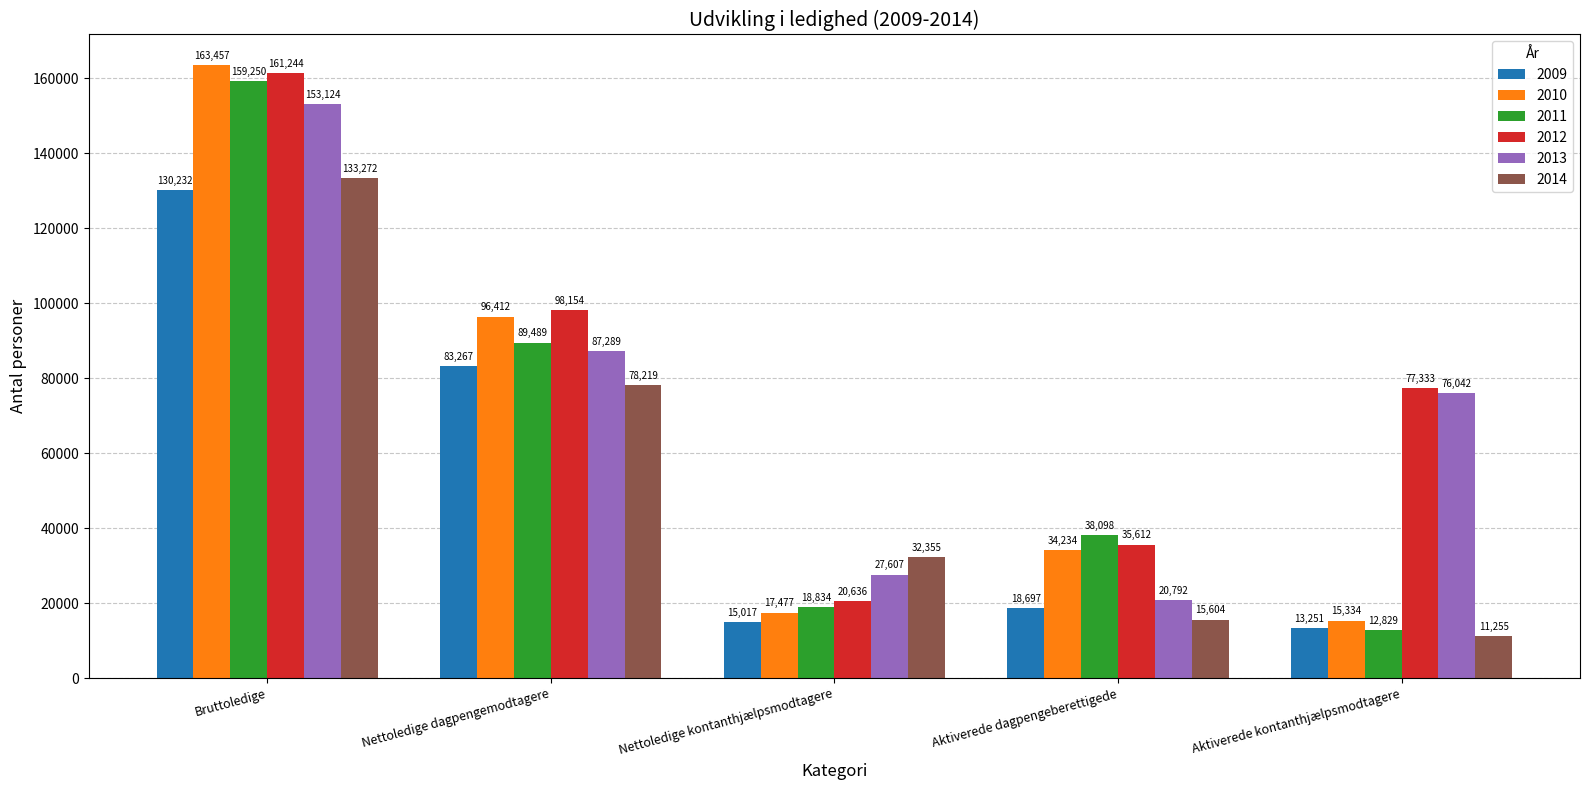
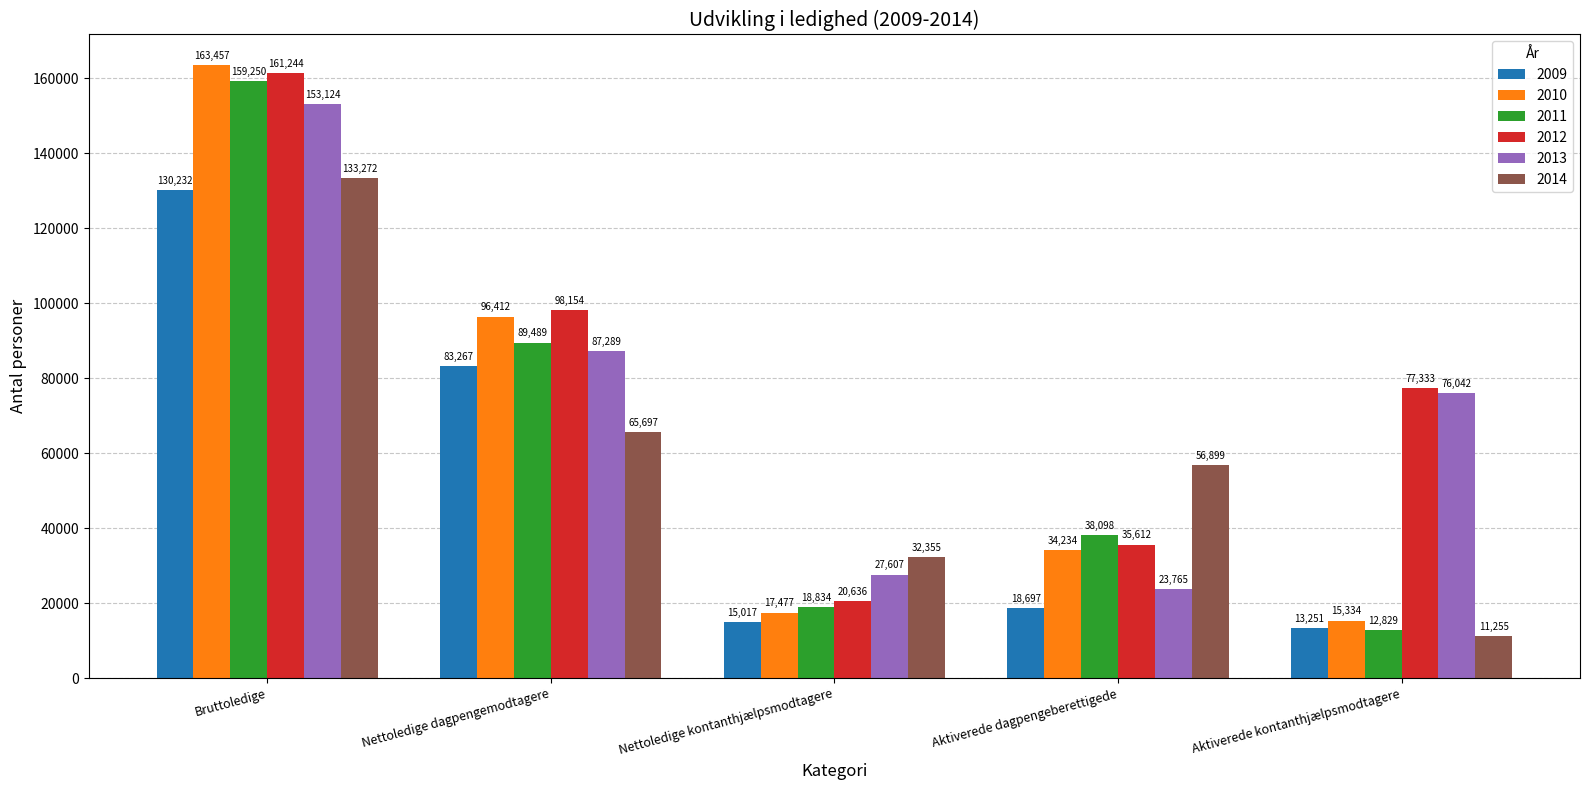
  {
    "2009": {
      "Bruttoledige": "130,232",
      "Nettoledige dagpengemodtagere": "83,267",
      "Nettoledige kontanthjælpsmodtagere": "15,017",
      "Aktiverede dagpengeberettigede": "18,697",
      "Aktiverede kontanthjælpsmodtagere": "13,251"
    },
    "2010": {
      "Bruttoledige": "163,457",
      "Nettoledige dagpengemodtagere": "96,412",
      "Nettoledige kontanthjælpsmodtagere": "17,477",
      "Aktiverede dagpengeberettigede": "34,234",
      "Aktiverede kontanthjælpsmodtagere": "15,334"
    },
    "2011": {
      "Bruttoledige": "159,250",
      "Nettoledige dagpengemodtagere": "89,489",
      "Nettoledige kontanthjælpsmodtagere": "18,834",
      "Aktiverede dagpengeberettigede": "38,098",
      "Aktiverede kontanthjælpsmodtagere": "12,829"
    },
    "2012": {
      "Bruttoledige": "161,244",
      "Nettoledige dagpengemodtagere": "98,154",
      "Nettoledige kontanthjælpsmodtagere": "20,636",
      "Aktiverede dagpengeberettigede": "35,612",
      "Aktiverede kontanthjælpsmodtagere": "77,333"
    },
    "2013": {
      "Bruttoledige": "153,124",
      "Nettoledige dagpengemodtagere": "87,289",
      "Nettoledige kontanthjælpsmodtagere": "27,607",
-     "Aktiverede dagpengeberettigede": "20,792",
+     "Aktiverede dagpengeberettigede": "23,765",
      "Aktiverede kontanthjælpsmodtagere": "76,042"
    },
    "2014": {
      "Bruttoledige": "133,272",
-     "Nettoledige dagpengemodtagere": "78,219",
+     "Nettoledige dagpengemodtagere": "65,697",
      "Nettoledige kontanthjælpsmodtagere": "32,355",
-     "Aktiverede dagpengeberettigede": "15,604",
+     "Aktiverede dagpengeberettigede": "56,899",
      "Aktiverede kontanthjælpsmodtagere": "11,255"
    }
  }
